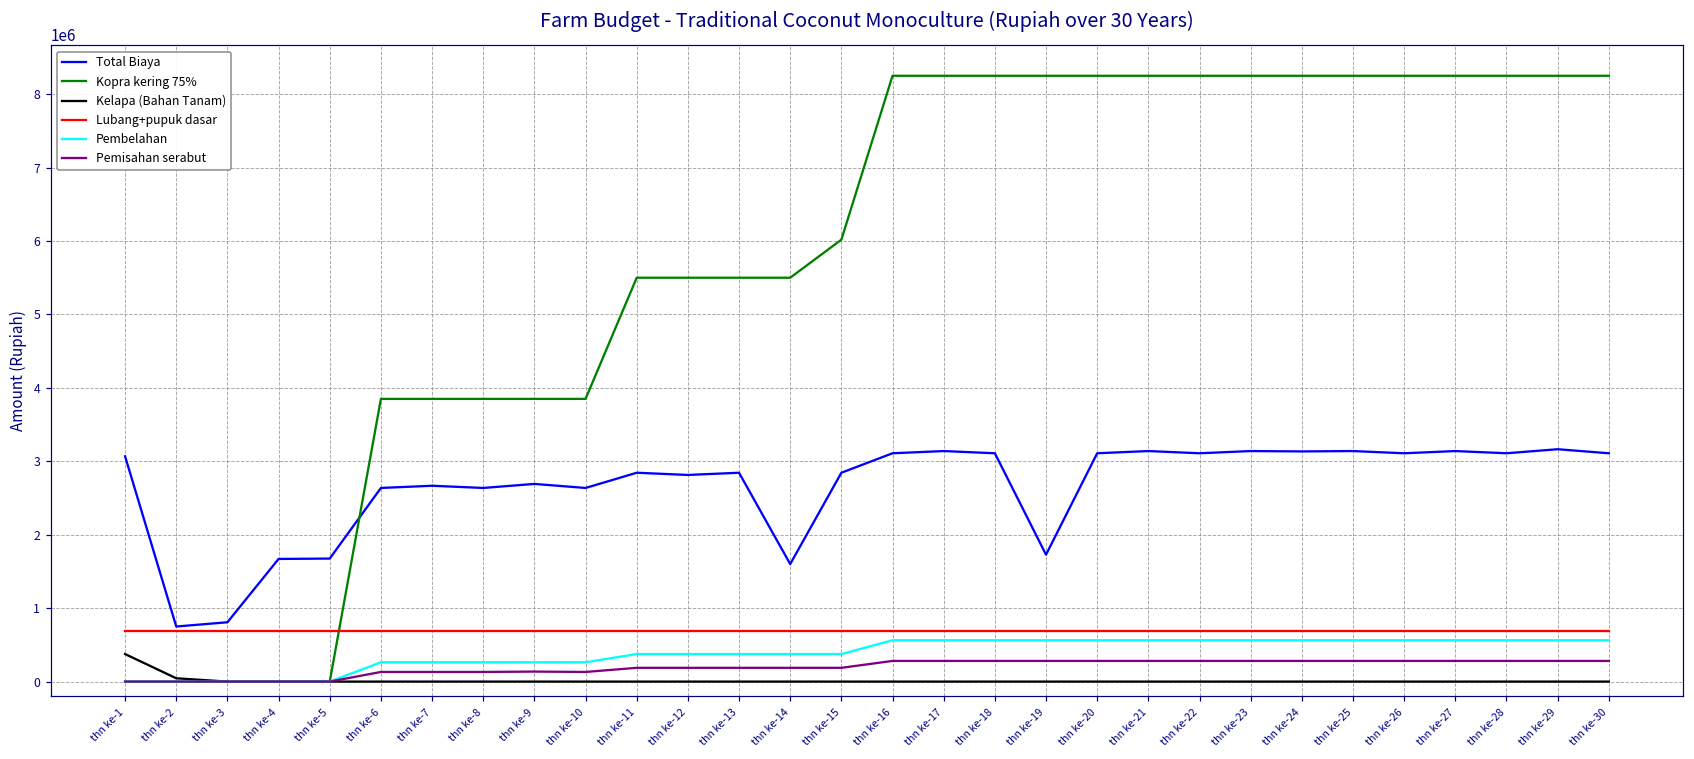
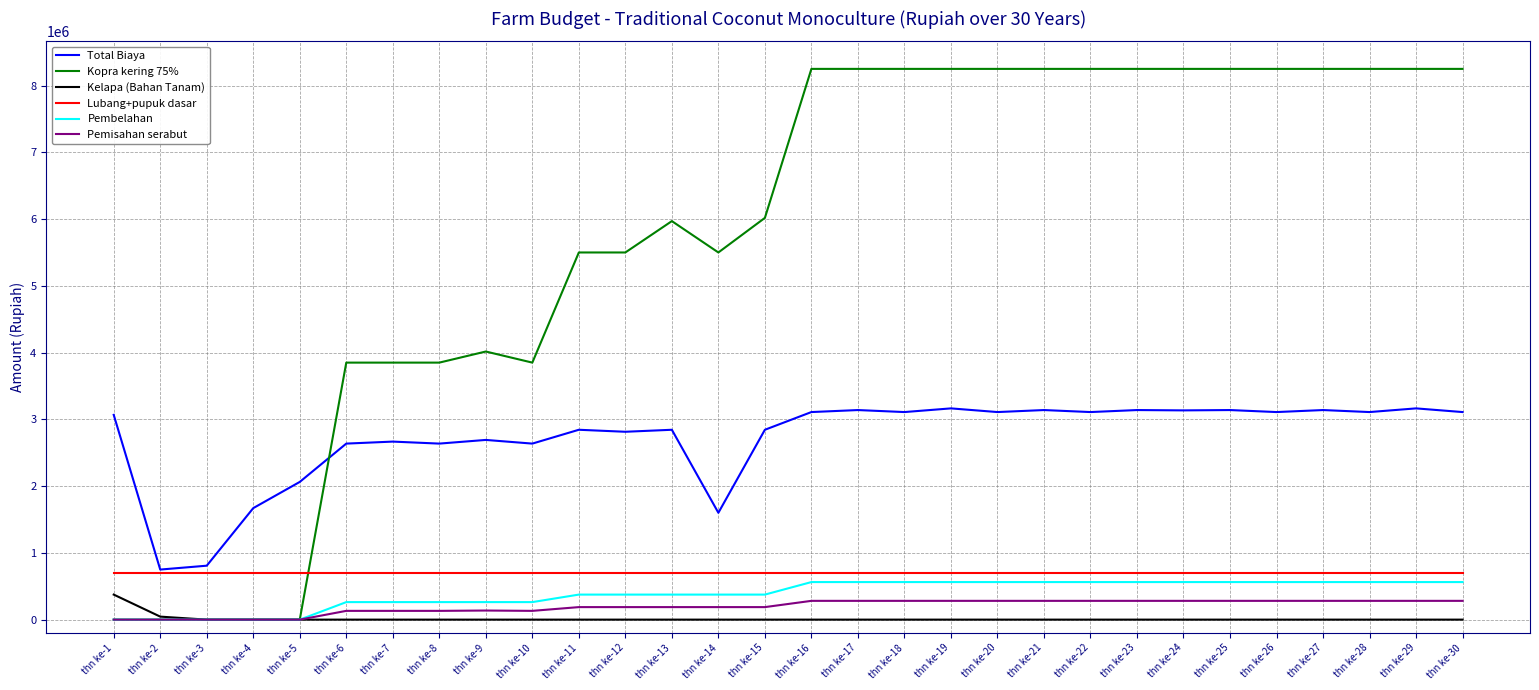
  {
    "Total Biaya": {
      "thn ke-1": 3100000,
      "thn ke-2": 800000,
      "thn ke-3": 800000,
      "thn ke-4": 1700000,
-     "thn ke-5": 1700000,
+     "thn ke-5": 2100000,
      "thn ke-6": 2600000,
      "thn ke-7": 2700000,
      "thn ke-8": 2600000,
      "thn ke-9": 2700000,
      "thn ke-10": 2600000,
      "thn ke-11": 2800000,
      "thn ke-12": 2800000,
      "thn ke-13": 2800000,
      "thn ke-14": 1600000,
      "thn ke-15": 2800000,
      "thn ke-16": 3100000,
      "thn ke-17": 3100000,
      "thn ke-18": 3100000,
-     "thn ke-19": 1700000,
+     "thn ke-19": 3200000,
      "thn ke-20": 3100000,
      "thn ke-21": 3100000,
      "thn ke-22": 3100000,
      "thn ke-23": 3100000,
      "thn ke-24": 3100000,
      "thn ke-25": 3100000,
      "thn ke-26": 3100000,
      "thn ke-27": 3100000,
      "thn ke-28": 3100000,
      "thn ke-29": 3200000,
      "thn ke-30": 3100000
    },
    "Kopra kering 75%": {
      "thn ke-6": 3900000,
      "thn ke-7": 3900000,
      "thn ke-8": 3900000,
-     "thn ke-9": 3900000,
+     "thn ke-9": 4000000,
      "thn ke-10": 3900000,
      "thn ke-11": 5500000,
      "thn ke-12": 5500000,
-     "thn ke-13": 5500000,
+     "thn ke-13": 6000000,
      "thn ke-14": 5500000,
      "thn ke-15": 6000000,
      "thn ke-16": 8300000,
      "thn ke-17": 8300000,
      "thn ke-18": 8300000,
      "thn ke-19": 8300000,
      "thn ke-20": 8300000,
      "thn ke-21": 8300000,
      "thn ke-22": 8300000,
      "thn ke-23": 8300000,
      "thn ke-24": 8300000,
      "thn ke-25": 8300000,
      "thn ke-26": 8300000,
      "thn ke-27": 8300000,
      "thn ke-28": 8300000,
      "thn ke-29": 8300000,
      "thn ke-30": 8300000
    },
    "Kelapa (Bahan Tanam)": {
      "thn ke-1": 400000,
      "thn ke-2": 0,
      "thn ke-6": 0,
      "thn ke-7": 0,
      "thn ke-8": 0,
      "thn ke-9": 0,
      "thn ke-10": 0,
      "thn ke-11": 0,
      "thn ke-12": 0,
      "thn ke-13": 0,
      "thn ke-14": 0,
      "thn ke-15": 0,
      "thn ke-16": 0,
      "thn ke-17": 0,
      "thn ke-18": 0,
      "thn ke-19": 0,
      "thn ke-20": 0,
      "thn ke-21": 0,
      "thn ke-22": 0,
      "thn ke-23": 0,
      "thn ke-24": 0,
      "thn ke-25": 0,
      "thn ke-26": 0,
      "thn ke-27": 0,
      "thn ke-28": 0,
      "thn ke-29": 0,
      "thn ke-30": 0
    },
    "Lubang+pupuk dasar": {
      "thn ke-1": 700000,
      "thn ke-2": 700000,
      "thn ke-3": 700000,
      "thn ke-4": 700000,
      "thn ke-5": 700000,
      "thn ke-6": 700000,
      "thn ke-7": 700000,
      "thn ke-8": 700000,
      "thn ke-9": 700000,
      "thn ke-10": 700000,
      "thn ke-11": 700000,
      "thn ke-12": 700000,
      "thn ke-13": 700000,
      "thn ke-14": 700000,
      "thn ke-15": 700000,
      "thn ke-16": 700000,
      "thn ke-17": 700000,
      "thn ke-18": 700000,
      "thn ke-19": 700000,
      "thn ke-20": 700000,
      "thn ke-21": 700000,
      "thn ke-22": 700000,
      "thn ke-23": 700000,
      "thn ke-24": 700000,
      "thn ke-25": 700000,
      "thn ke-26": 700000,
      "thn ke-27": 700000,
      "thn ke-28": 700000,
      "thn ke-29": 700000,
      "thn ke-30": 700000
    },
    "Pembelahan": {
      "thn ke-6": 300000,
      "thn ke-7": 300000,
      "thn ke-8": 300000,
      "thn ke-9": 300000,
      "thn ke-10": 300000,
      "thn ke-11": 400000,
      "thn ke-12": 400000,
      "thn ke-13": 400000,
      "thn ke-14": 400000,
      "thn ke-15": 400000,
      "thn ke-16": 600000,
      "thn ke-17": 600000,
      "thn ke-18": 600000,
      "thn ke-19": 600000,
      "thn ke-20": 600000,
      "thn ke-21": 600000,
      "thn ke-22": 600000,
      "thn ke-23": 600000,
      "thn ke-24": 600000,
      "thn ke-25": 600000,
      "thn ke-26": 600000,
      "thn ke-27": 600000,
      "thn ke-28": 600000,
      "thn ke-29": 600000,
      "thn ke-30": 600000
    },
    "Pemisahan serabut": {
      "thn ke-6": 100000,
      "thn ke-7": 100000,
      "thn ke-8": 100000,
      "thn ke-9": 100000,
      "thn ke-10": 100000,
      "thn ke-11": 200000,
      "thn ke-12": 200000,
      "thn ke-13": 200000,
      "thn ke-14": 200000,
      "thn ke-15": 200000,
      "thn ke-16": 300000,
      "thn ke-17": 300000,
      "thn ke-18": 300000,
      "thn ke-19": 300000,
      "thn ke-20": 300000,
      "thn ke-21": 300000,
      "thn ke-22": 300000,
      "thn ke-23": 300000,
      "thn ke-24": 300000,
      "thn ke-25": 300000,
      "thn ke-26": 300000,
      "thn ke-27": 300000,
      "thn ke-28": 300000,
      "thn ke-29": 300000,
      "thn ke-30": 300000
    }
  }
